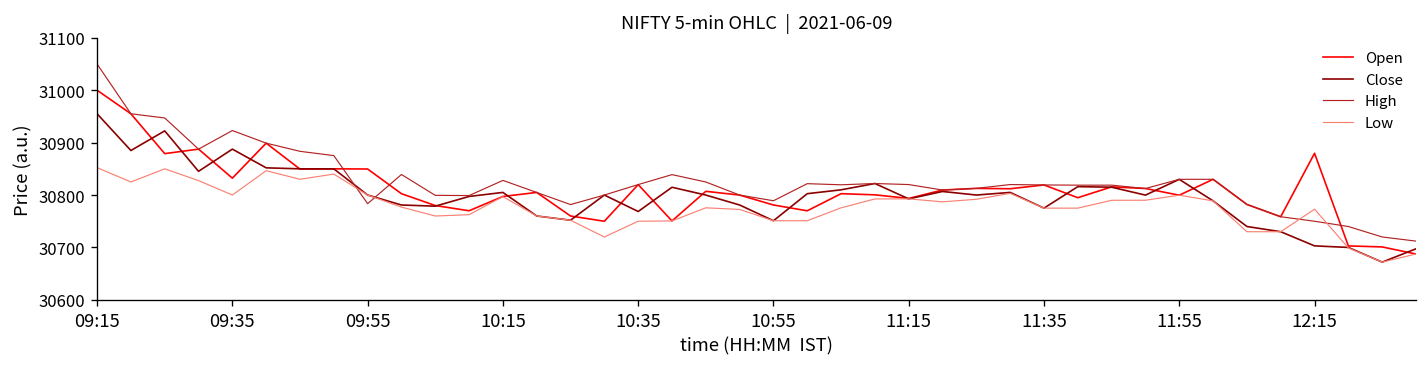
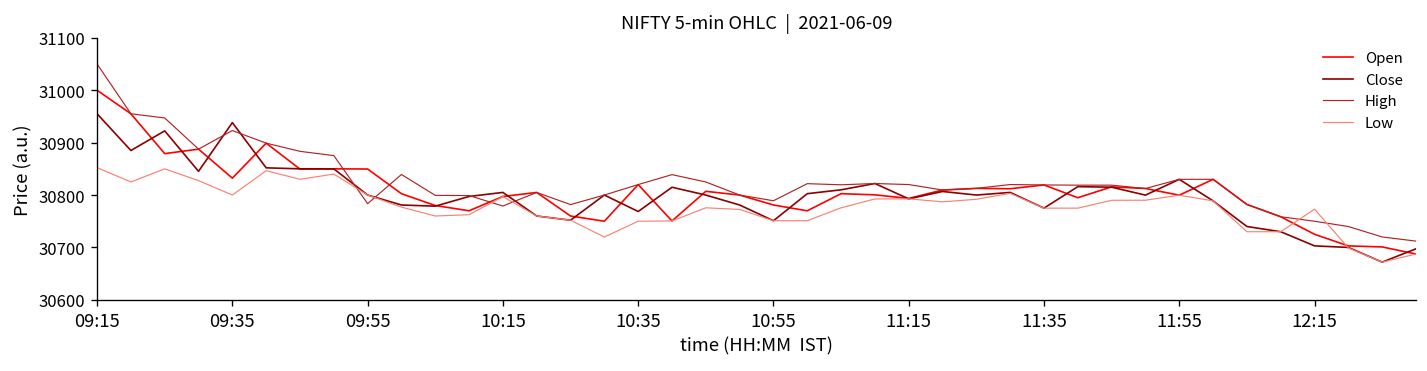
  {
    "Open": {
      "09:15": 31000,
      "09:35": 30830,
      "09:55": 30850,
      "10:55": 30780,
-     "12:15": 30880
+     "12:15": 30730
    },
    "Close": {
      "09:15": 30960,
-     "09:35": 30890,
+     "09:35": 30940,
      "10:15": 30810,
      "10:35": 30770,
      "12:15": 30700
    },
    "High": {
      "09:15": 31050,
      "09:35": 30920,
      "09:55": 30780,
-     "10:15": 30830,
+     "10:15": 30780,
      "10:55": 30790,
      "11:15": 30820,
      "12:15": 30750
    },
    "Low": {
      "09:15": 30850,
      "09:35": 30800,
      "10:35": 30750,
      "12:15": 30770
    }
  }
